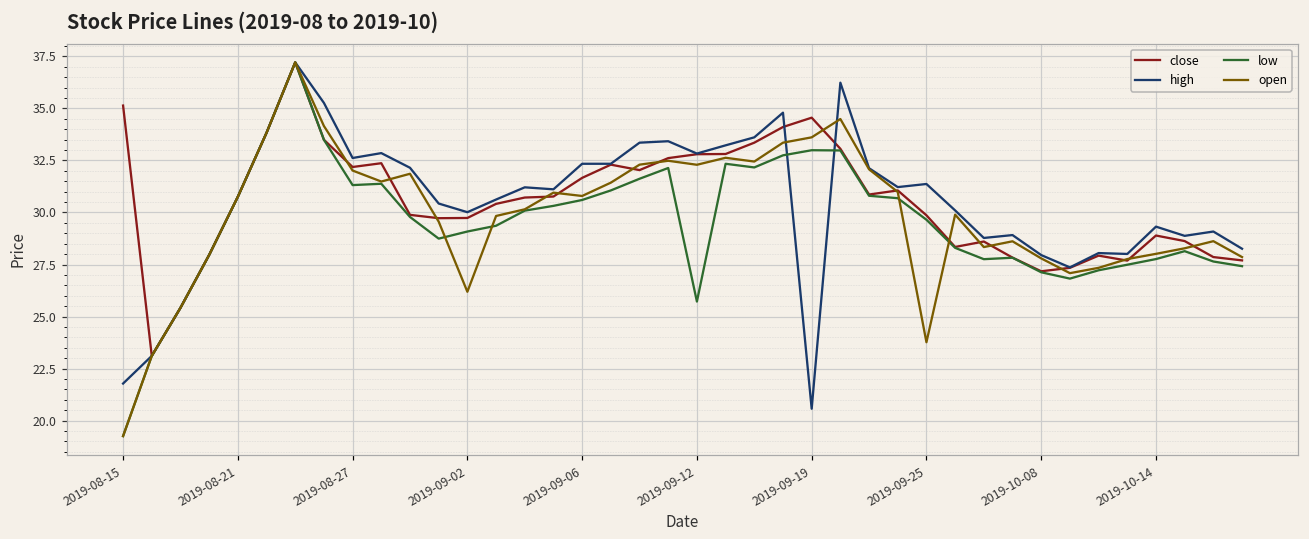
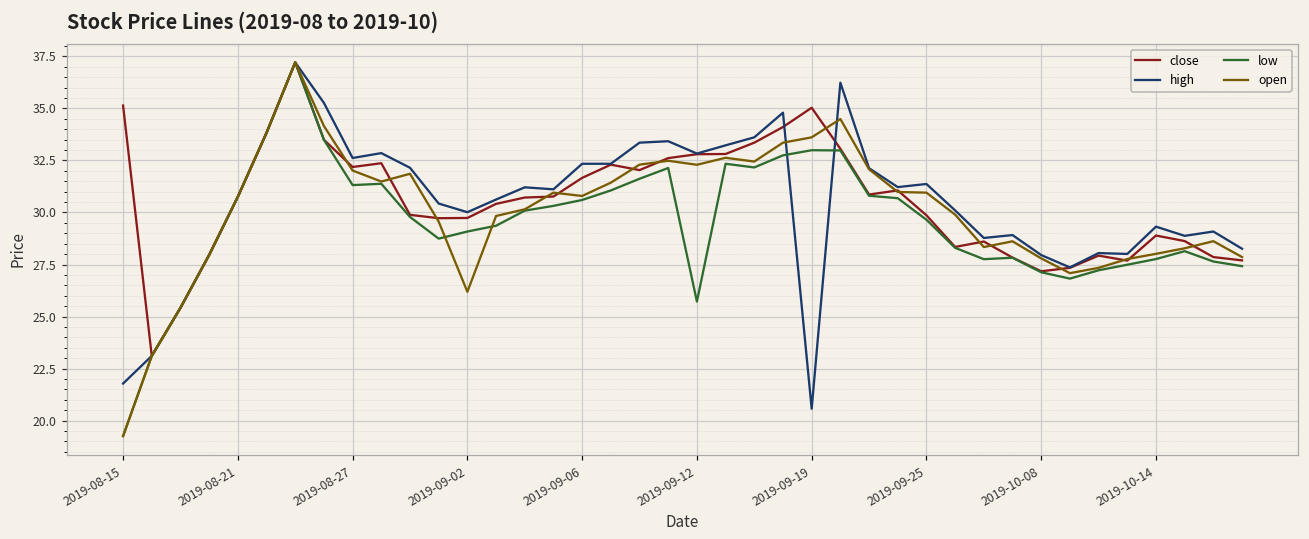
  {
    "close": {
      "2019-08-15": 35.1,
      "2019-08-27": 32.2,
      "2019-09-02": 29.7,
      "2019-09-06": 31.7,
-     "2019-09-19": 34.6,
+     "2019-09-19": 35.0,
      "2019-09-25": 29.9,
      "2019-10-14": 28.9
    },
    "high": {
      "2019-08-15": 21.8,
      "2019-08-27": 32.6,
      "2019-09-02": 30.0,
      "2019-09-06": 32.3,
      "2019-09-19": 20.6,
      "2019-09-25": 31.4,
      "2019-10-08": 28.0,
      "2019-10-14": 29.3
    },
    "low": {
      "2019-08-27": 31.3,
      "2019-09-02": 29.1,
      "2019-09-06": 30.6,
      "2019-09-12": 25.7,
      "2019-09-19": 33.0,
      "2019-09-25": 29.7,
      "2019-10-14": 27.8
    },
    "open": {
      "2019-08-27": 32.0,
      "2019-09-02": 26.2,
      "2019-09-06": 30.8,
      "2019-09-12": 32.3,
      "2019-09-19": 33.6,
-     "2019-09-25": 23.8,
+     "2019-09-25": 31.0,
      "2019-10-08": 27.8,
      "2019-10-14": 28.0
    }
  }
